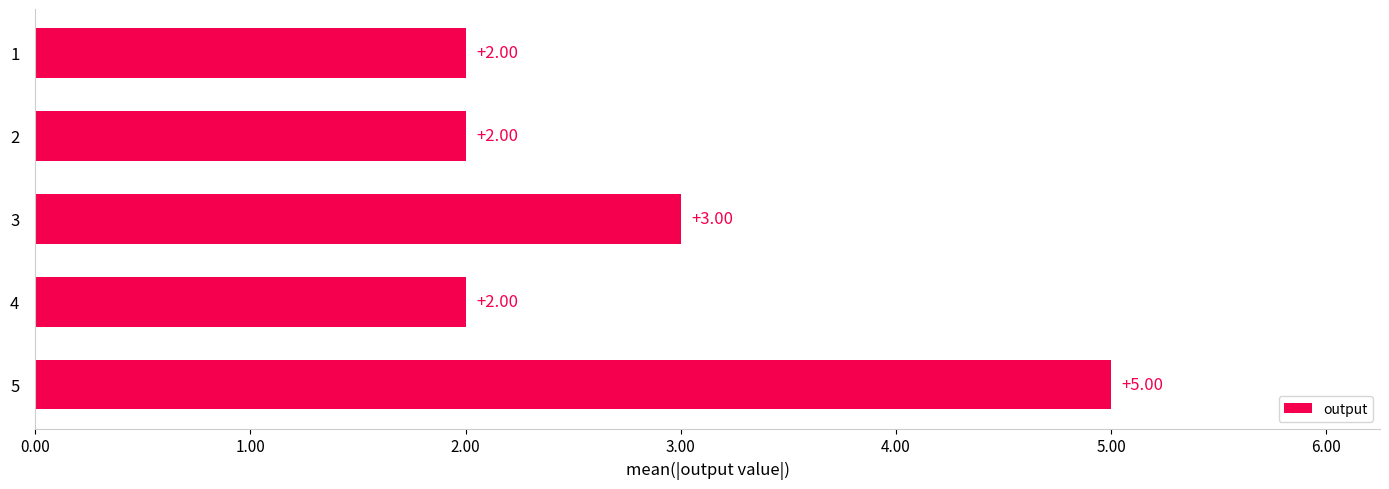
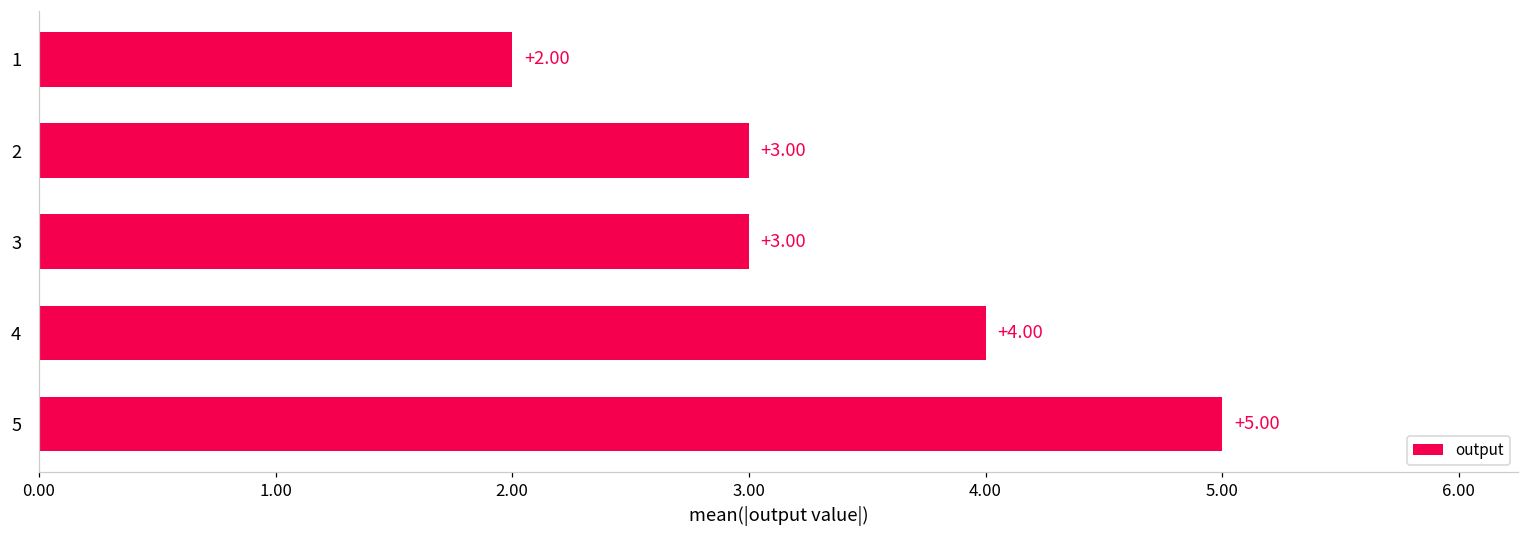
  {
    "1": "+2.00",
-   "2": "+2.00",
+   "2": "+3.00",
    "3": "+3.00",
-   "4": "+2.00",
+   "4": "+4.00",
    "5": "+5.00"
  }
